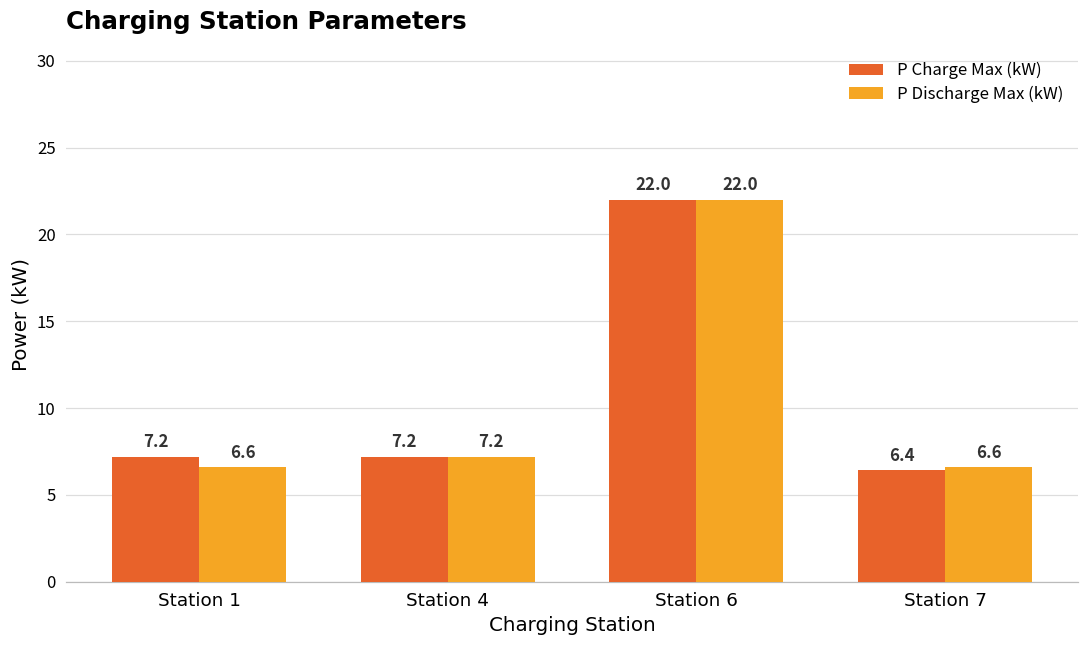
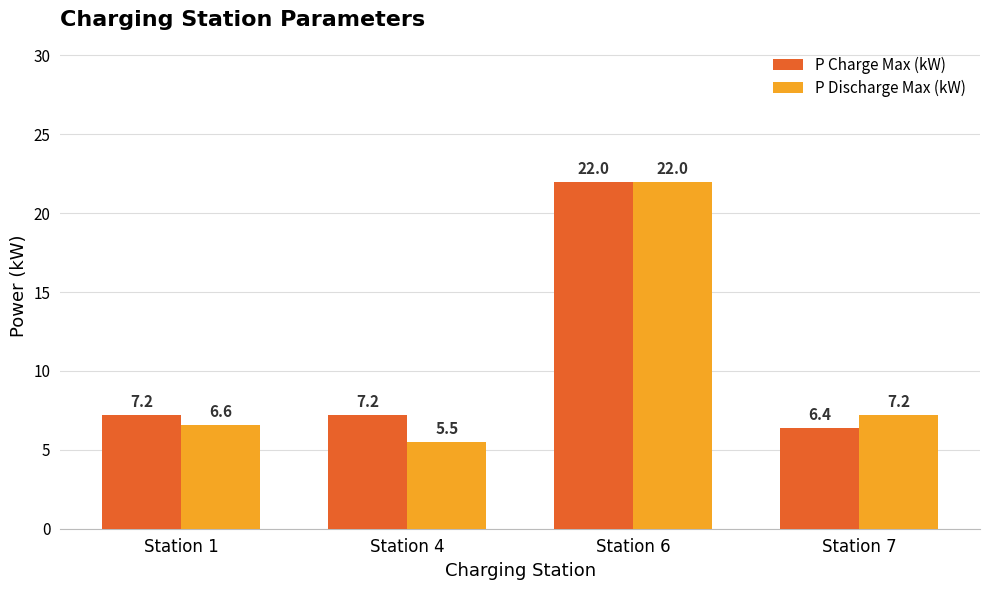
  {
    "P Charge Max (kW)": {
      "Station 1": 7.2,
      "Station 4": 7.2,
      "Station 6": 22.0,
      "Station 7": 6.4
    },
    "P Discharge Max (kW)": {
      "Station 1": 6.6,
-     "Station 4": 7.2,
+     "Station 4": 5.5,
      "Station 6": 22.0,
-     "Station 7": 6.6
+     "Station 7": 7.2
    }
  }
